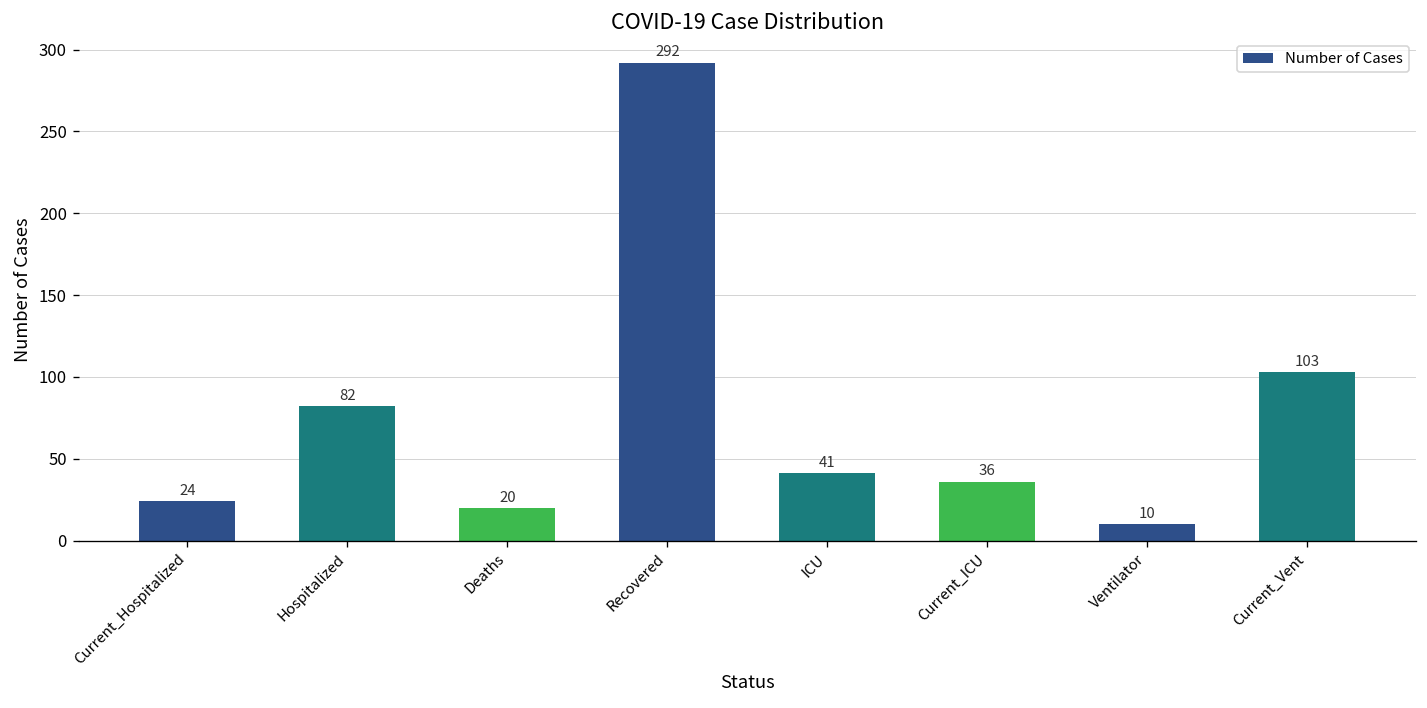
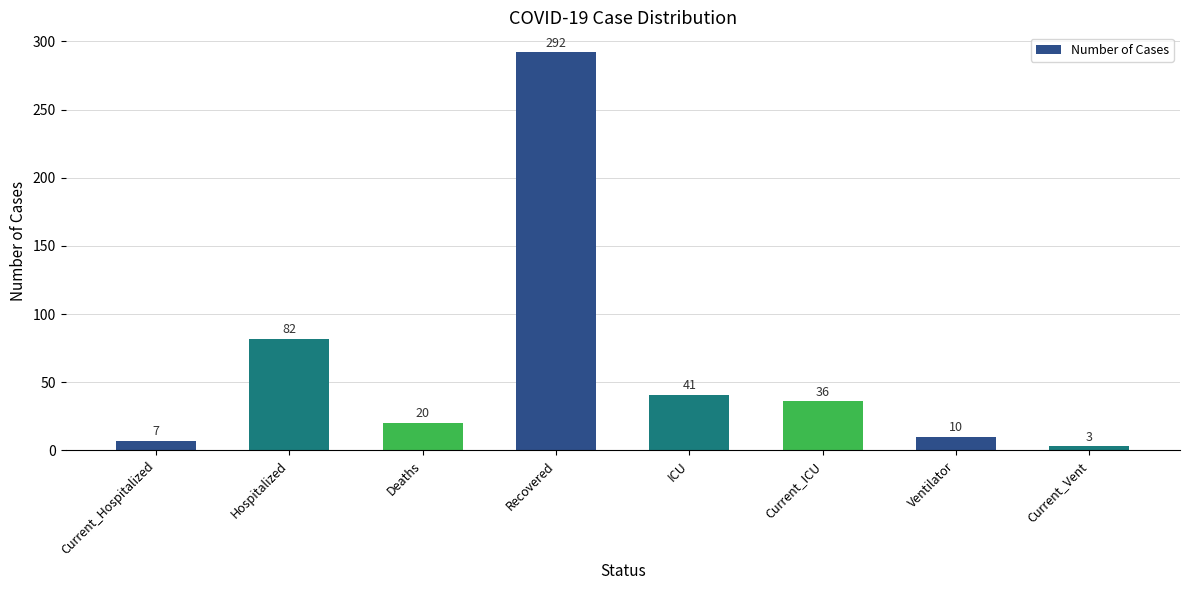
  {
-   "Current_Hospitalized": 24,
+   "Current_Hospitalized": 7,
    "Hospitalized": 82,
    "Deaths": 20,
    "Recovered": 292,
    "ICU": 41,
    "Current_ICU": 36,
    "Ventilator": 10,
-   "Current_Vent": 103
+   "Current_Vent": 3
  }
